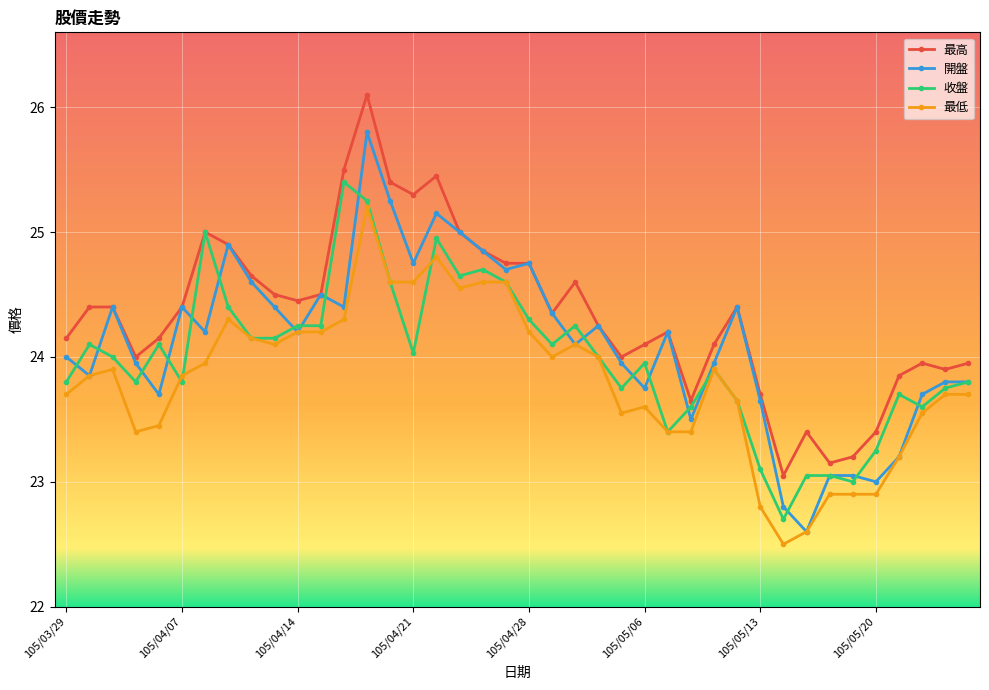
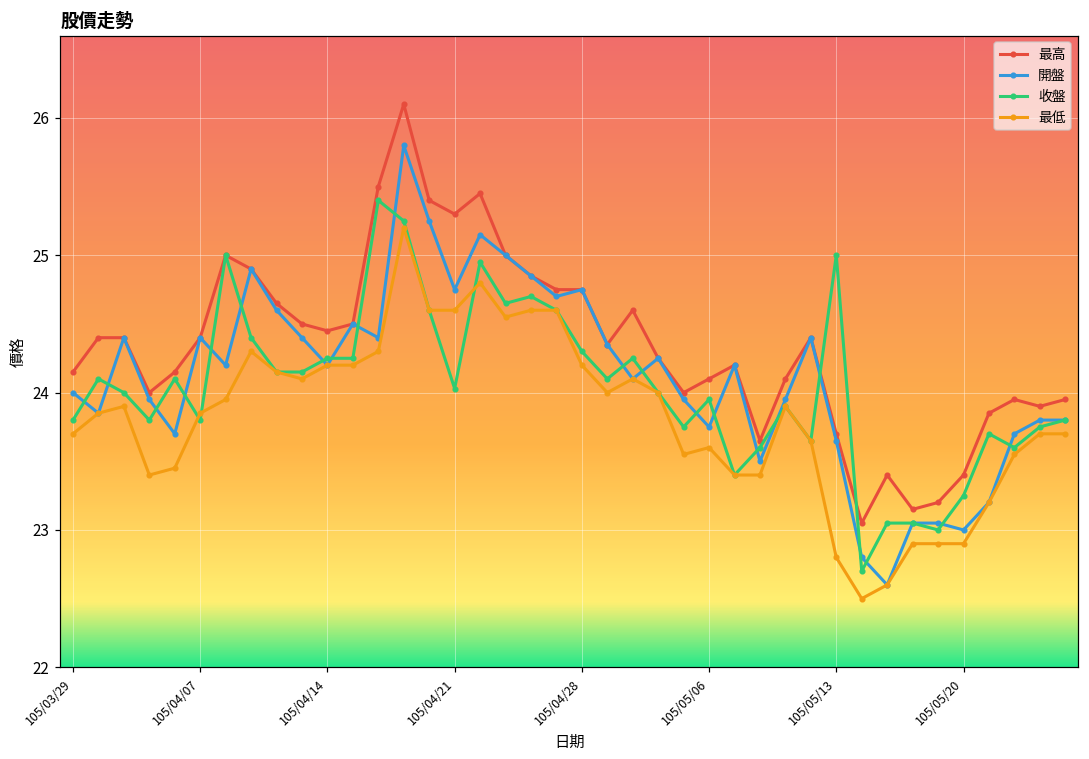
  {
    "最高": {
      "105/03/29": 24.15,
      "105/04/14": 24.45,
      "105/04/21": 25.3,
      "105/05/06": 24.1,
      "105/05/13": 23.7,
      "105/05/20": 23.4
    },
    "開盤": {
      "105/03/29": 24.0,
      "105/04/21": 24.75,
      "105/05/06": 23.75,
      "105/05/13": 23.65,
      "105/05/20": 23.0
    },
    "收盤": {
      "105/03/29": 23.8,
      "105/04/07": 23.8,
      "105/04/14": 24.25,
      "105/04/21": 24.03,
      "105/04/28": 24.3,
      "105/05/06": 23.95,
-     "105/05/13": 23.1,
+     "105/05/13": 25.0,
      "105/05/20": 23.25
    },
    "最低": {
      "105/03/29": 23.7,
      "105/04/07": 23.85,
      "105/04/21": 24.6,
      "105/04/28": 24.2,
      "105/05/06": 23.6,
      "105/05/13": 22.8,
      "105/05/20": 22.9
    }
  }
